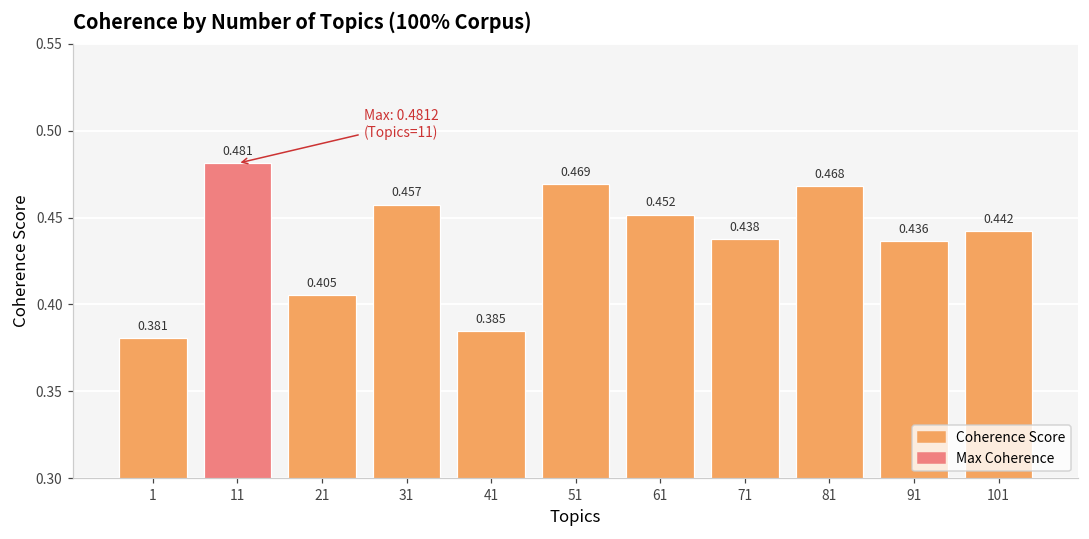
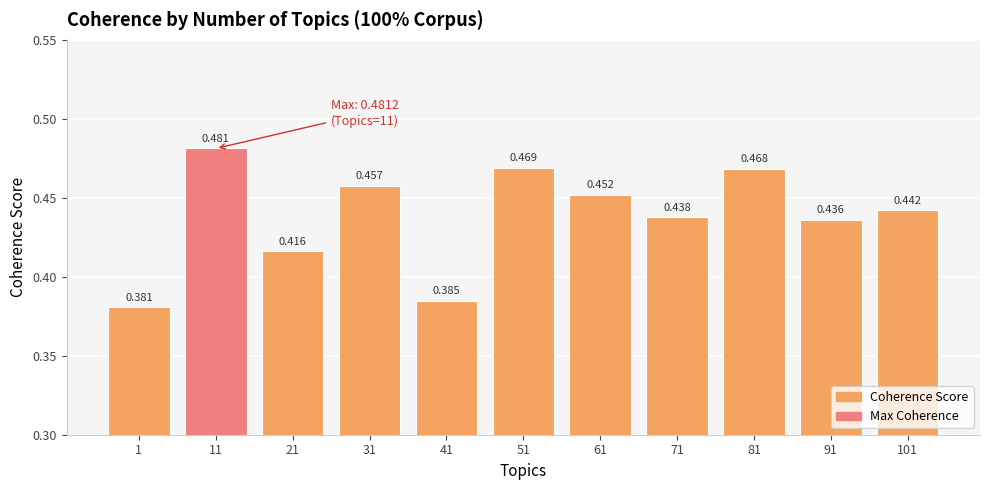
  {
    "1": 0.381,
    "11": 0.4812,
-   "21": 0.405,
+   "21": 0.416,
    "31": 0.457,
    "41": 0.385,
    "51": 0.469,
    "61": 0.452,
    "71": 0.438,
    "81": 0.468,
    "91": 0.436,
    "101": 0.442
  }
